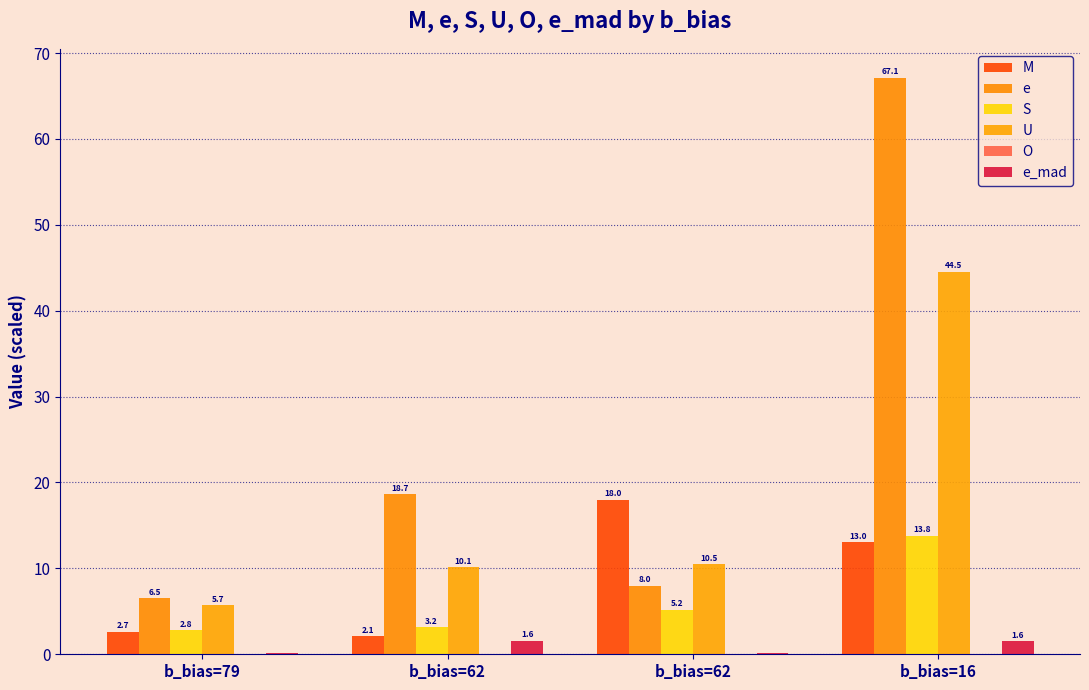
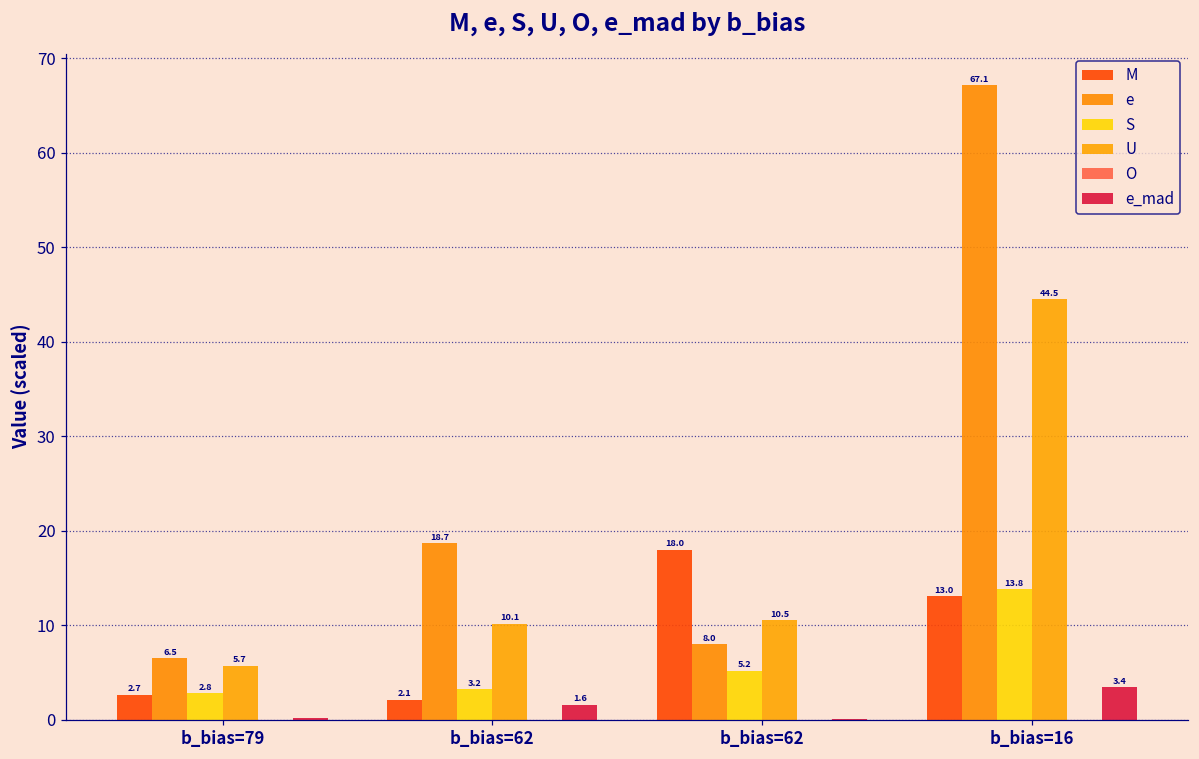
  {
    "M": {
      "b_bias=79": 2.7,
      "b_bias=16": 13.0
    },
    "O": {
      "b_bias=79": 0,
      "b_bias=16": 0
    },
    "e_mad": {
-     "b_bias=16": 1.6
+     "b_bias=16": 3.4
    }
  }
